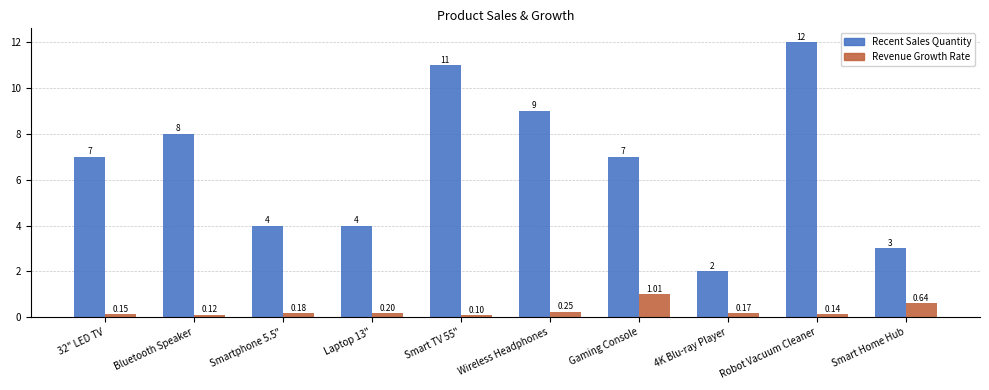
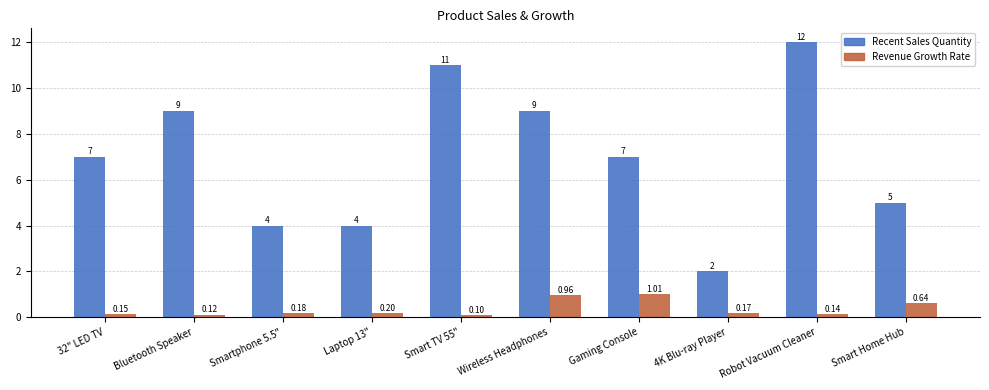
  {
    "Recent Sales Quantity": {
      "32\" LED TV": 7,
-     "Bluetooth Speaker": 8,
+     "Bluetooth Speaker": 9,
      "Smartphone 5.5\"": 4,
      "Laptop 13\"": 4,
      "Smart TV 55\"": 11,
      "Wireless Headphones": 9,
      "Gaming Console": 7,
      "4K Blu-ray Player": 2,
      "Robot Vacuum Cleaner": 12,
-     "Smart Home Hub": 3
+     "Smart Home Hub": 5
    },
    "Revenue Growth Rate": {
      "32\" LED TV": 0.15,
      "Bluetooth Speaker": 0.12,
      "Smartphone 5.5\"": 0.18,
      "Laptop 13\"": 0.20,
      "Smart TV 55\"": 0.10,
-     "Wireless Headphones": 0.25,
+     "Wireless Headphones": 0.96,
      "Gaming Console": 1.01,
      "4K Blu-ray Player": 0.17,
      "Robot Vacuum Cleaner": 0.14,
      "Smart Home Hub": 0.64
    }
  }
